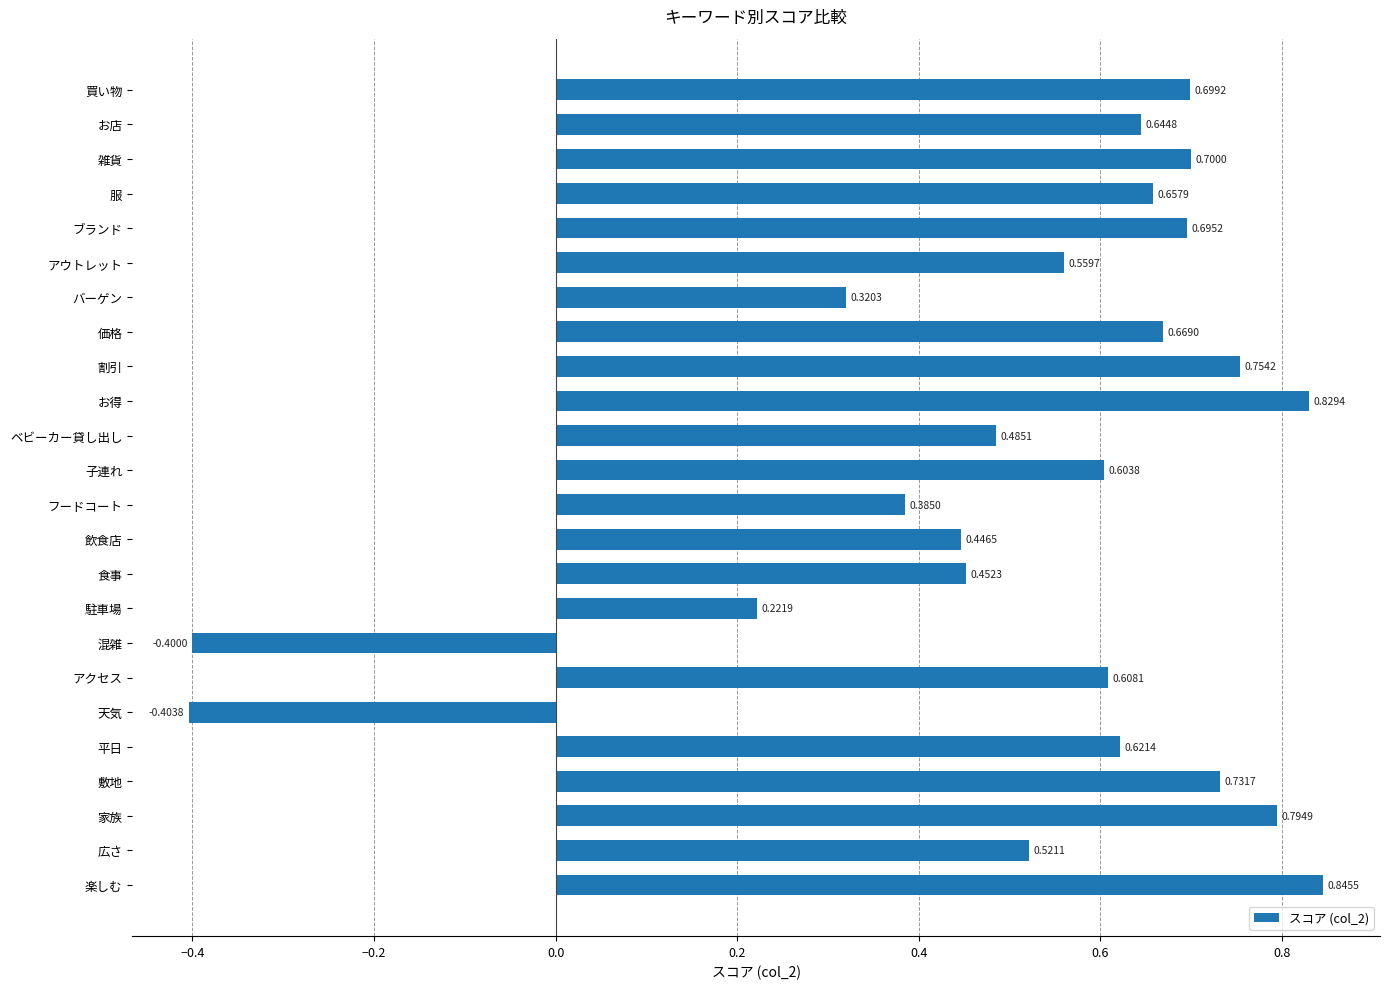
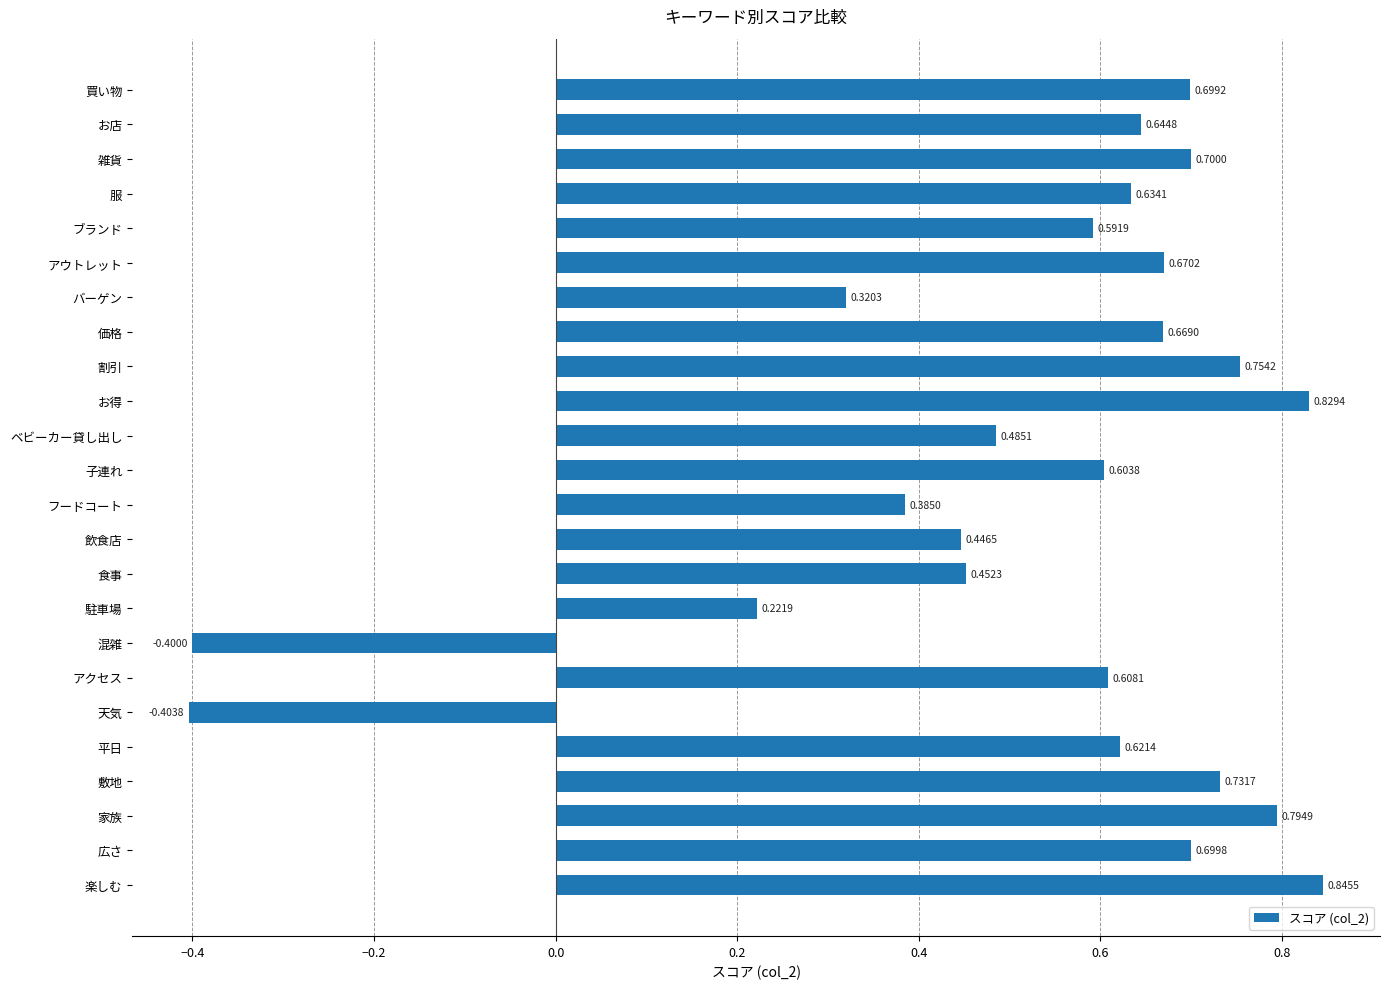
  {
    "買い物": 0.6992,
    "お店": 0.6448,
    "雑貨": 0.7000,
-   "服": 0.6579,
-   "ブランド": 0.6952,
-   "アウトレット": 0.5597,
+   "服": 0.6341,
+   "ブランド": 0.5919,
+   "アウトレット": 0.6702,
    "バーゲン": 0.3203,
    "価格": 0.6690,
    "割引": 0.7542,
    "お得": 0.8294,
    "ベビーカー貸し出し": 0.4851,
    "子連れ": 0.6038,
    "フードコート": 0.3850,
    "飲食店": 0.4465,
    "食事": 0.4523,
    "駐車場": 0.2219,
    "混雑": -0.4000,
    "アクセス": 0.6081,
    "天気": -0.4038,
    "平日": 0.6214,
    "敷地": 0.7317,
    "家族": 0.7949,
-   "広さ": 0.5211,
+   "広さ": 0.6998,
    "楽しむ": 0.8455
  }
